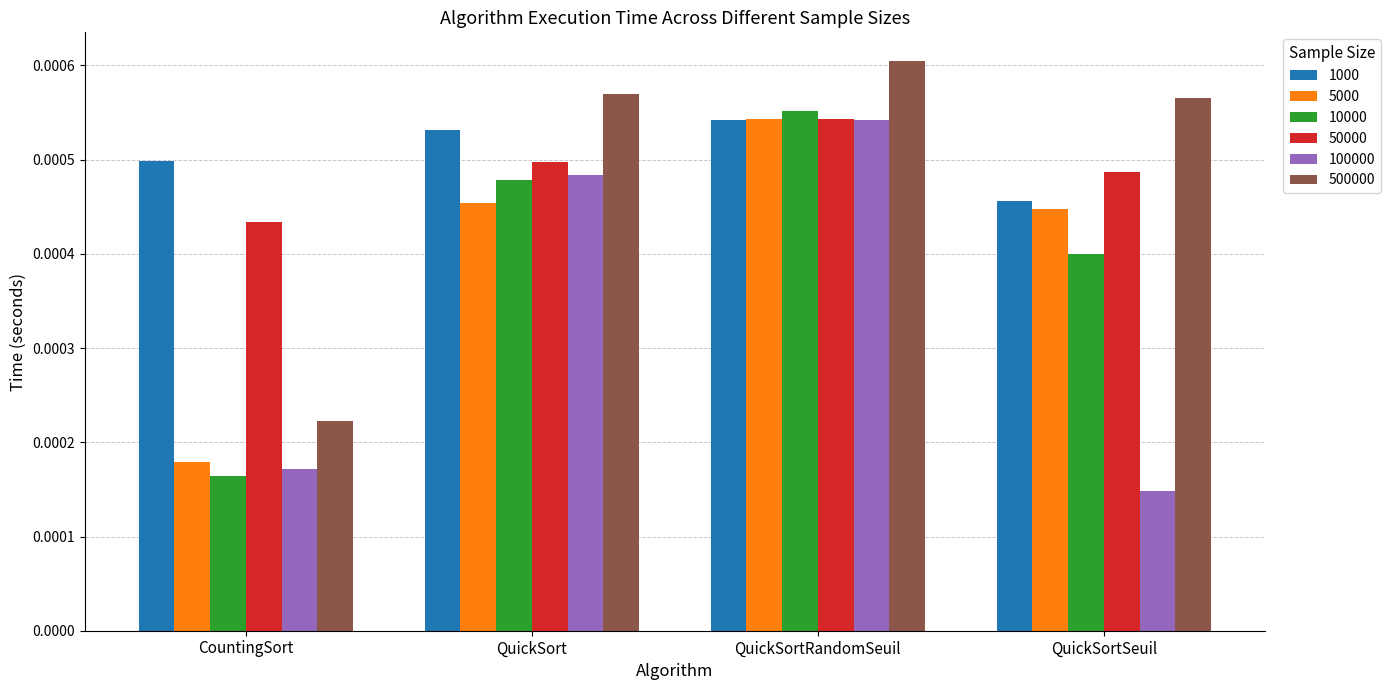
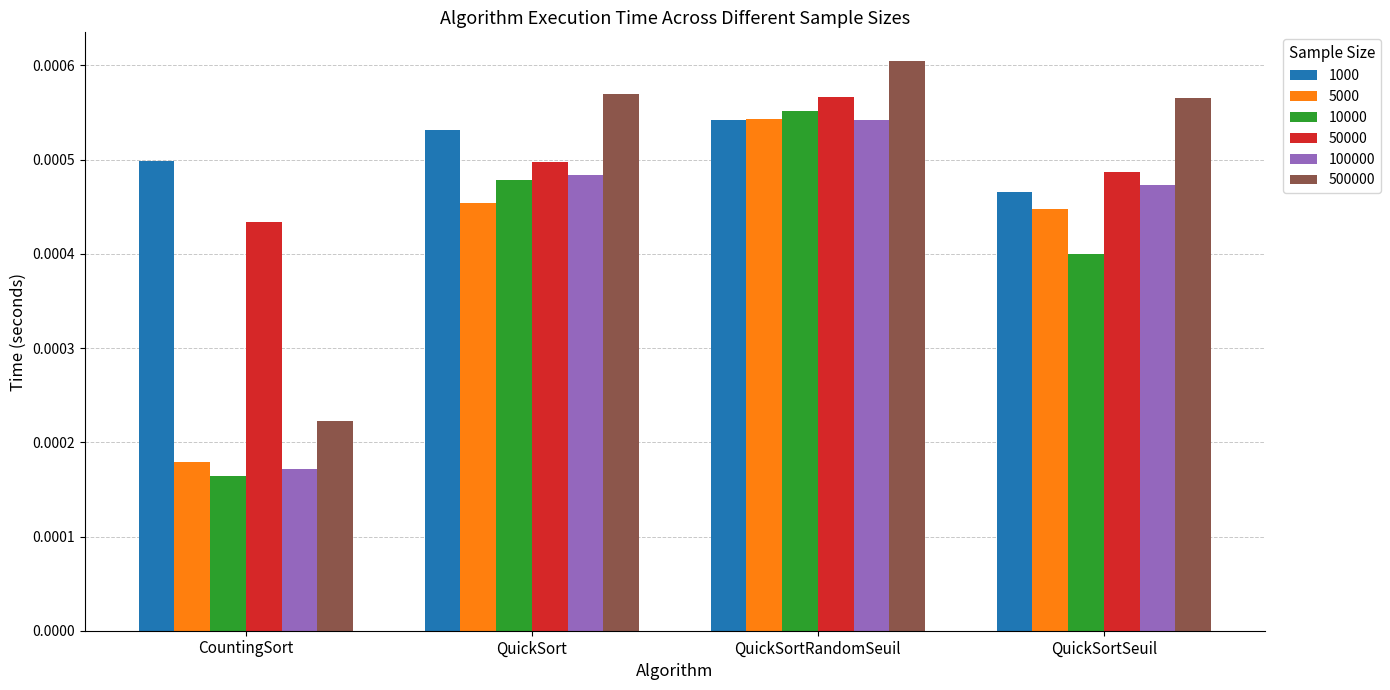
  {
    "1000": {
      "CountingSort": 0.00050,
      "QuickSort": 0.00053,
      "QuickSortRandomSeuil": 0.00054,
-     "QuickSortSeuil": 0.00046
+     "QuickSortSeuil": 0.00047
    },
    "5000": {
      "CountingSort": 0.00018,
      "QuickSort": 0.00045,
      "QuickSortRandomSeuil": 0.00054,
      "QuickSortSeuil": 0.00045
    },
    "10000": {
      "CountingSort": 0.00016,
      "QuickSort": 0.00048,
      "QuickSortRandomSeuil": 0.00055,
      "QuickSortSeuil": 0.00040
    },
    "50000": {
      "CountingSort": 0.00043,
      "QuickSort": 0.00050,
-     "QuickSortRandomSeuil": 0.00054,
+     "QuickSortRandomSeuil": 0.00057,
      "QuickSortSeuil": 0.00049
    },
    "100000": {
      "CountingSort": 0.00017,
      "QuickSort": 0.00048,
      "QuickSortRandomSeuil": 0.00054,
-     "QuickSortSeuil": 0.00015
+     "QuickSortSeuil": 0.00047
    },
    "500000": {
      "CountingSort": 0.00022,
      "QuickSort": 0.00057,
      "QuickSortRandomSeuil": 0.00060,
      "QuickSortSeuil": 0.00057
    }
  }
